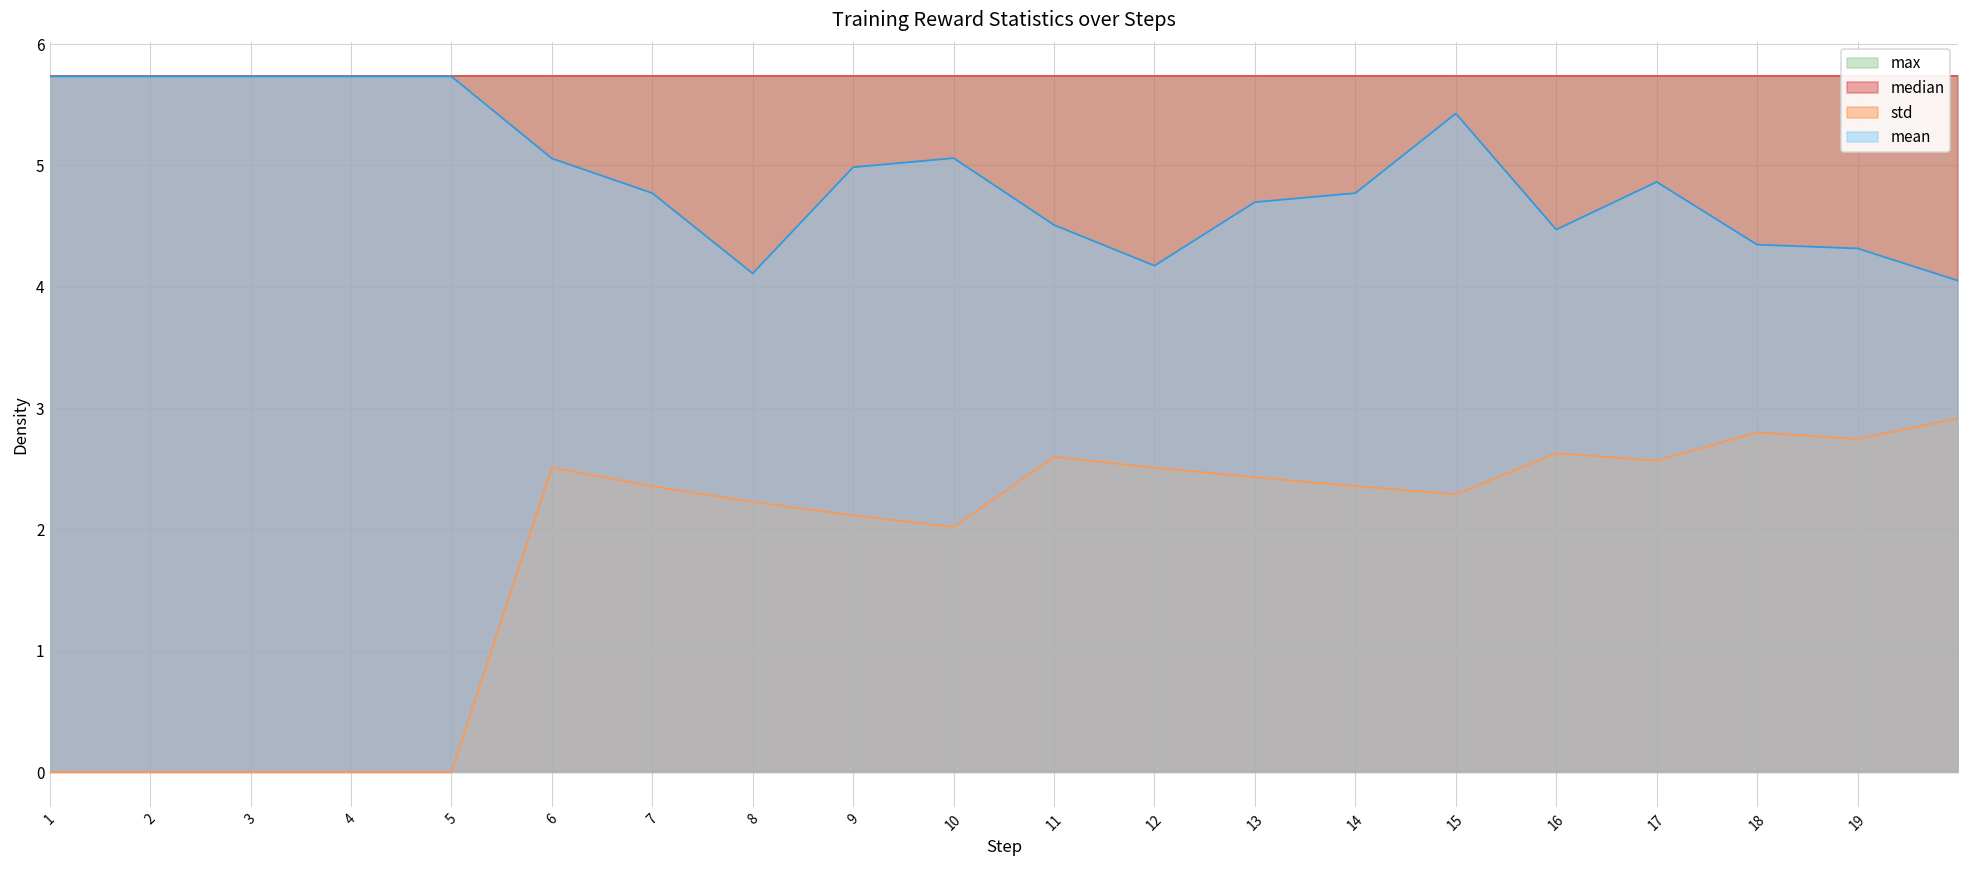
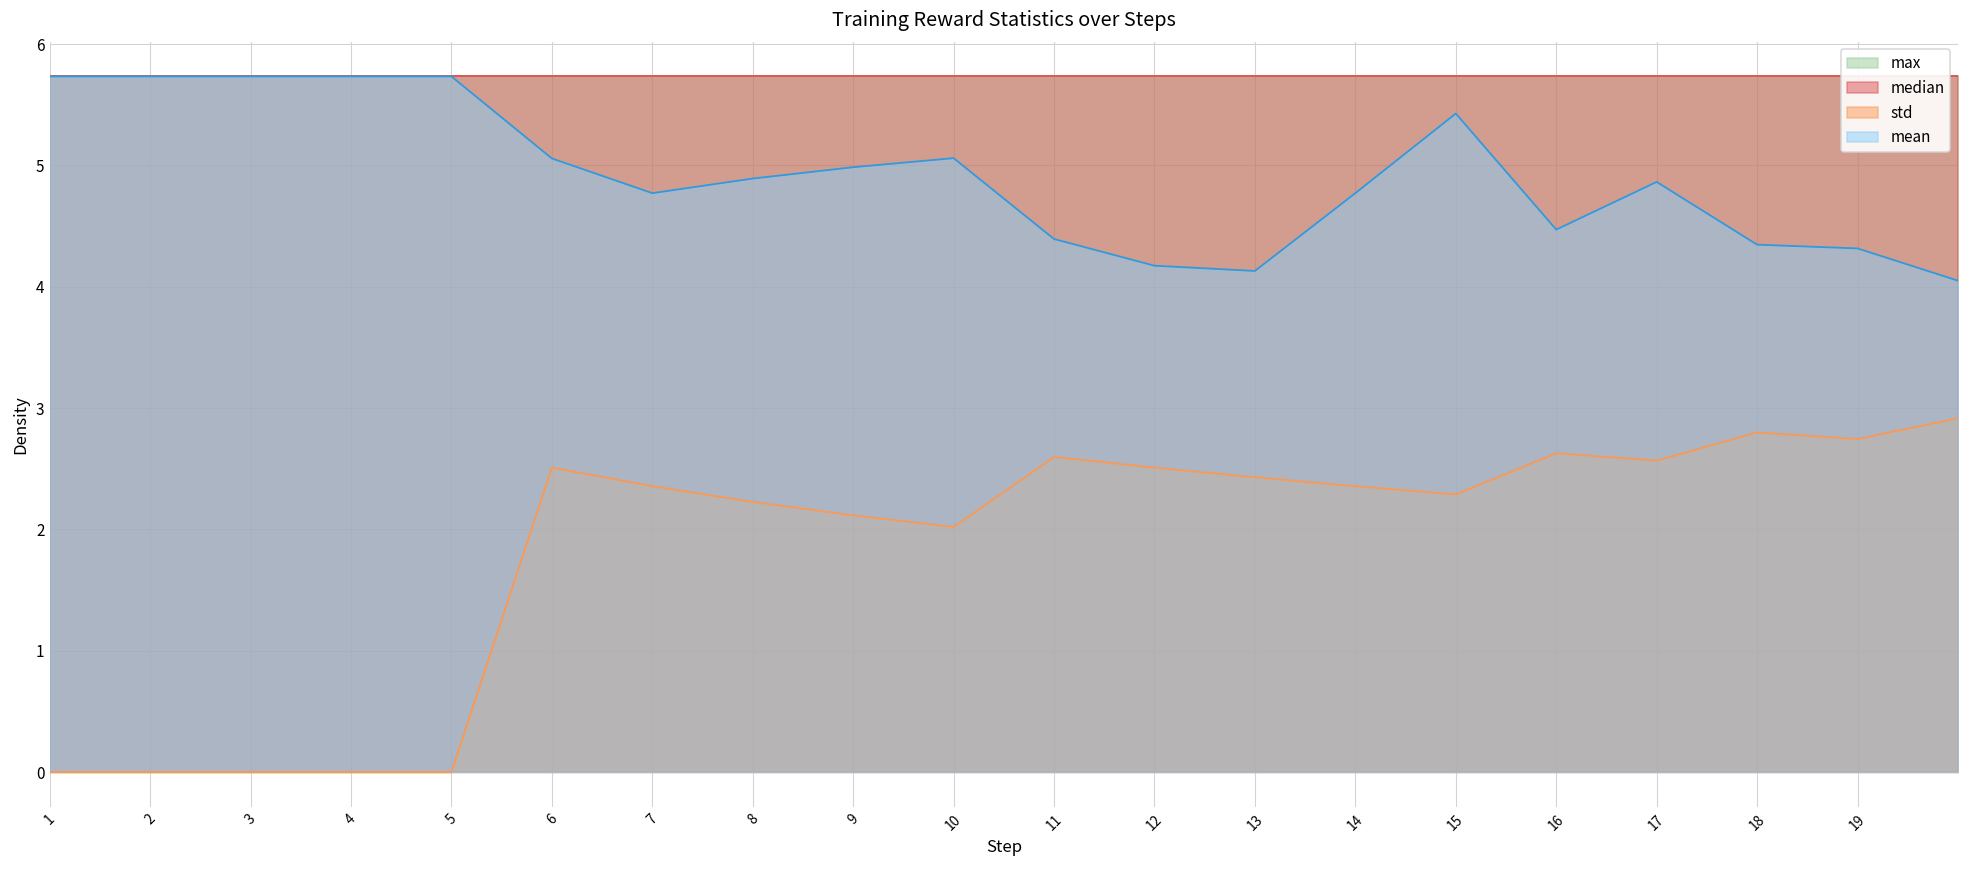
  {
    "mean": {
      "6": 5.06,
      "7": 4.77,
-     "8": 4.11,
+     "8": 4.89,
      "9": 4.99,
      "10": 5.06,
-     "11": 4.51,
+     "11": 4.39,
      "12": 4.17,
-     "13": 4.70,
+     "13": 4.13,
      "14": 4.77,
      "15": 5.43,
      "16": 4.47,
      "17": 4.86,
      "18": 4.35
    }
  }
